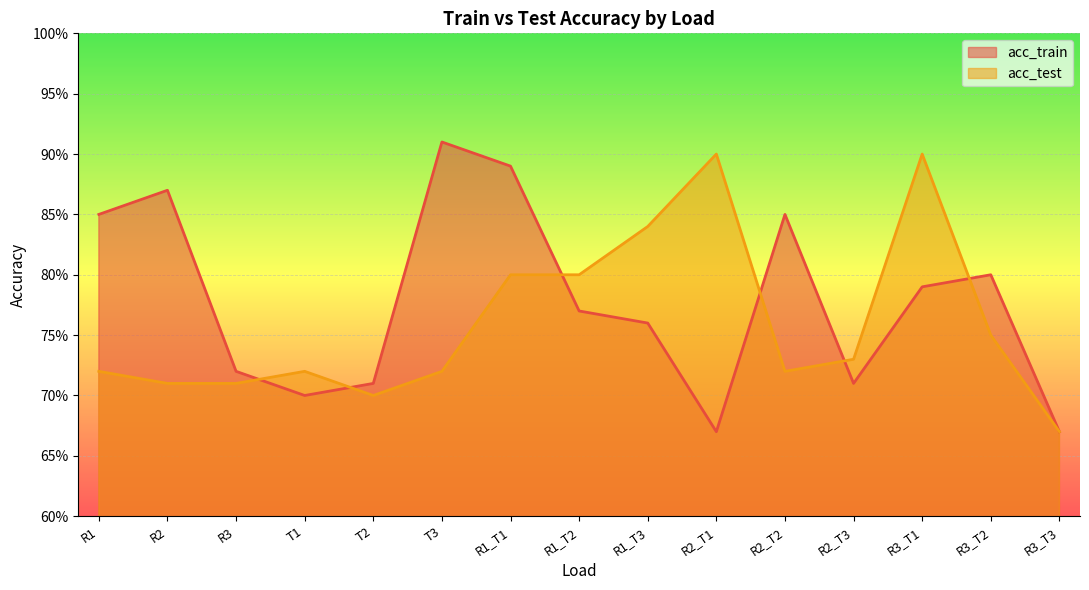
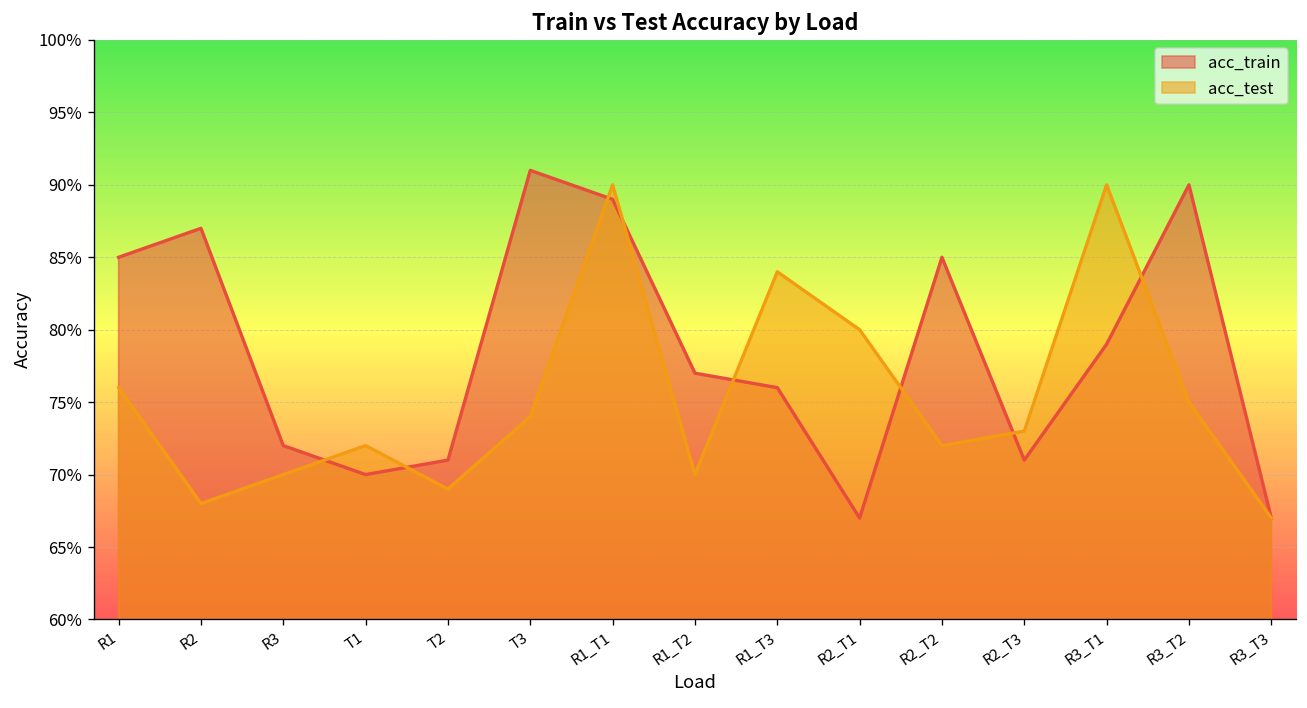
  {
    "acc_train": {
      "R1": "85.0%",
      "R2": "87.0%",
      "R3": "72.0%",
      "T1": "70.0%",
      "T2": "71.0%",
      "T3": "91.0%",
      "R1_T1": "89.0%",
      "R1_T2": "77.0%",
      "R1_T3": "76.0%",
      "R2_T1": "67.0%",
      "R2_T2": "85.0%",
      "R2_T3": "71.0%",
      "R3_T1": "79.0%",
-     "R3_T2": "80.0%"
+     "R3_T2": "90.0%"
    },
    "acc_test": {
-     "R1": "72.0%",
-     "R2": "71.0%",
-     "R3": "71.0%",
+     "R1": "76.0%",
+     "R2": "68.0%",
+     "R3": "70.0%",
      "T1": "72.0%",
-     "T2": "70.0%",
-     "T3": "72.0%",
-     "R1_T1": "80.0%",
-     "R1_T2": "80.0%",
+     "T2": "69.0%",
+     "T3": "74.0%",
+     "R1_T1": "90.0%",
+     "R1_T2": "70.0%",
      "R1_T3": "84.0%",
-     "R2_T1": "90.0%",
+     "R2_T1": "80.0%",
      "R2_T2": "72.0%",
      "R2_T3": "73.0%",
      "R3_T1": "90.0%",
      "R3_T2": "75.0%"
    }
  }
